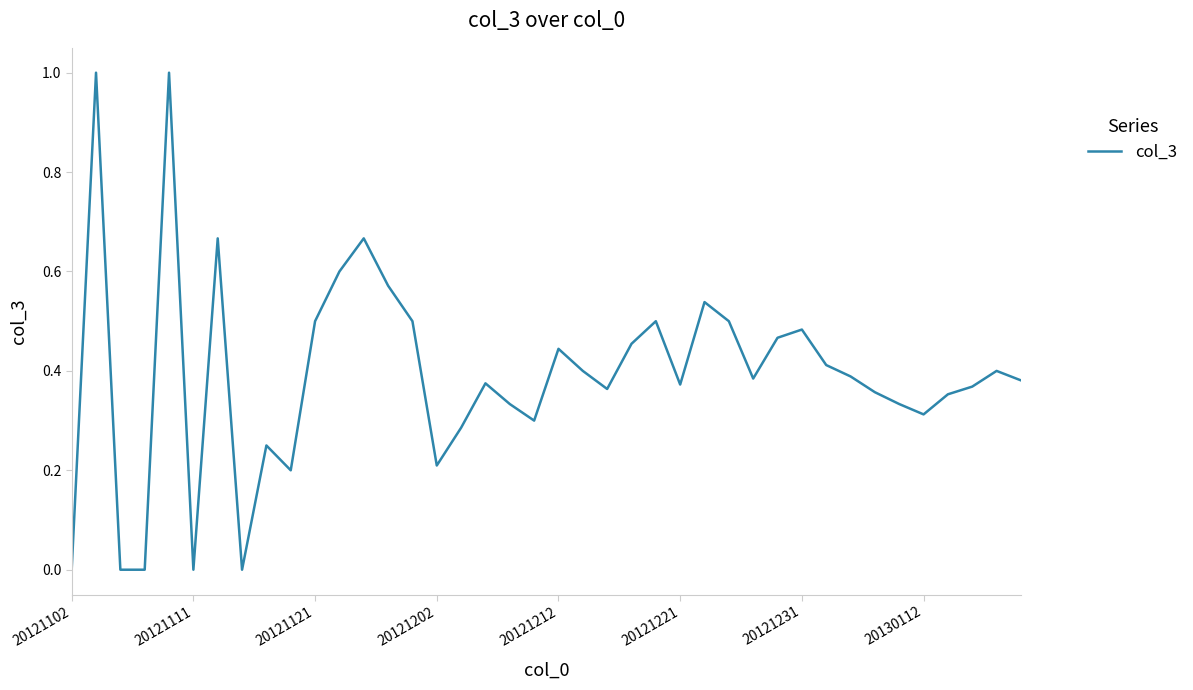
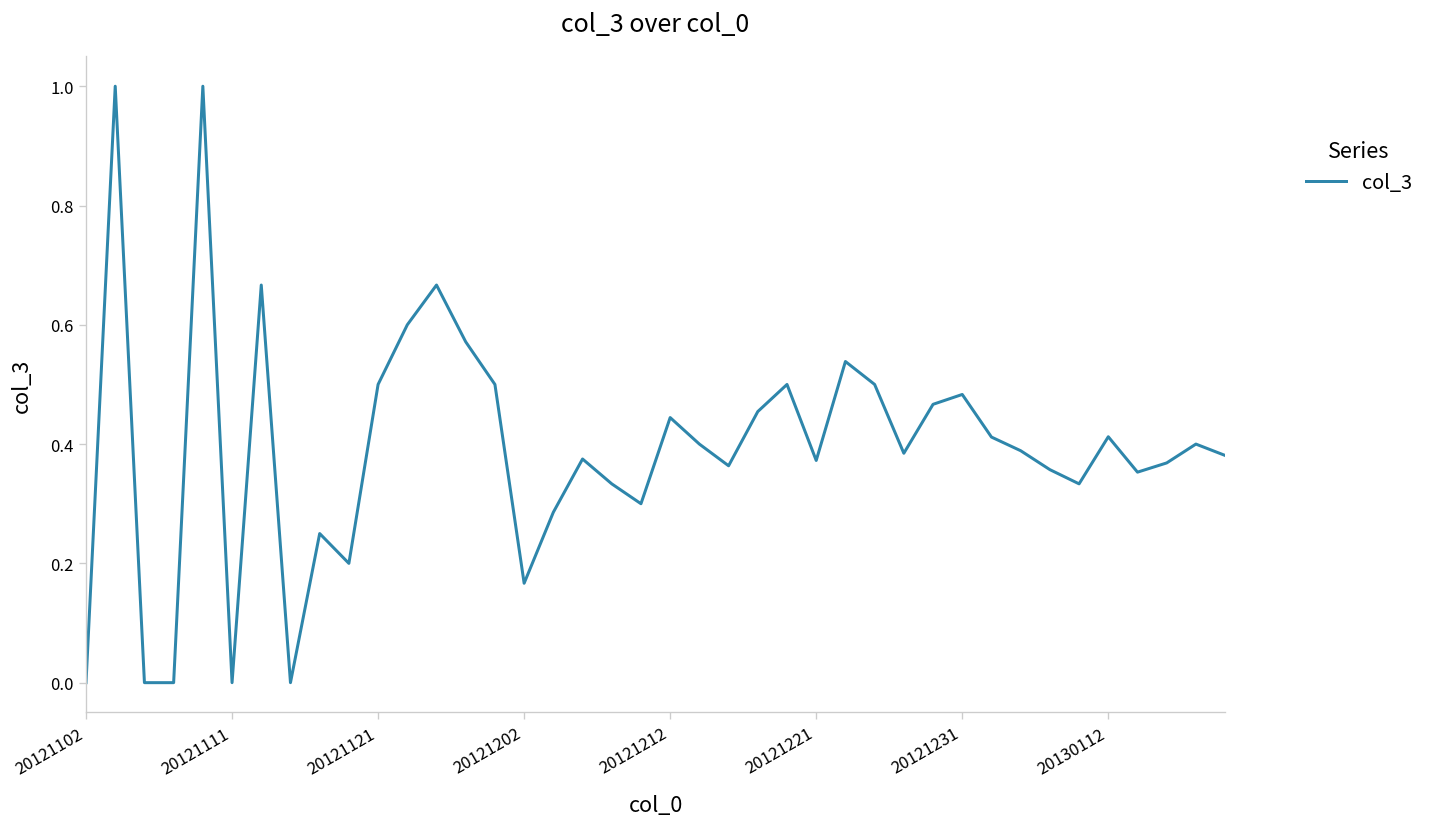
  {
    "20121102": 0.00,
    "20121111": 0.00,
    "20121121": 0.50,
-   "20121202": 0.21,
+   "20121202": 0.17,
    "20121212": 0.44,
    "20121221": 0.37,
    "20121231": 0.48,
-   "20130112": 0.31
+   "20130112": 0.41
  }
